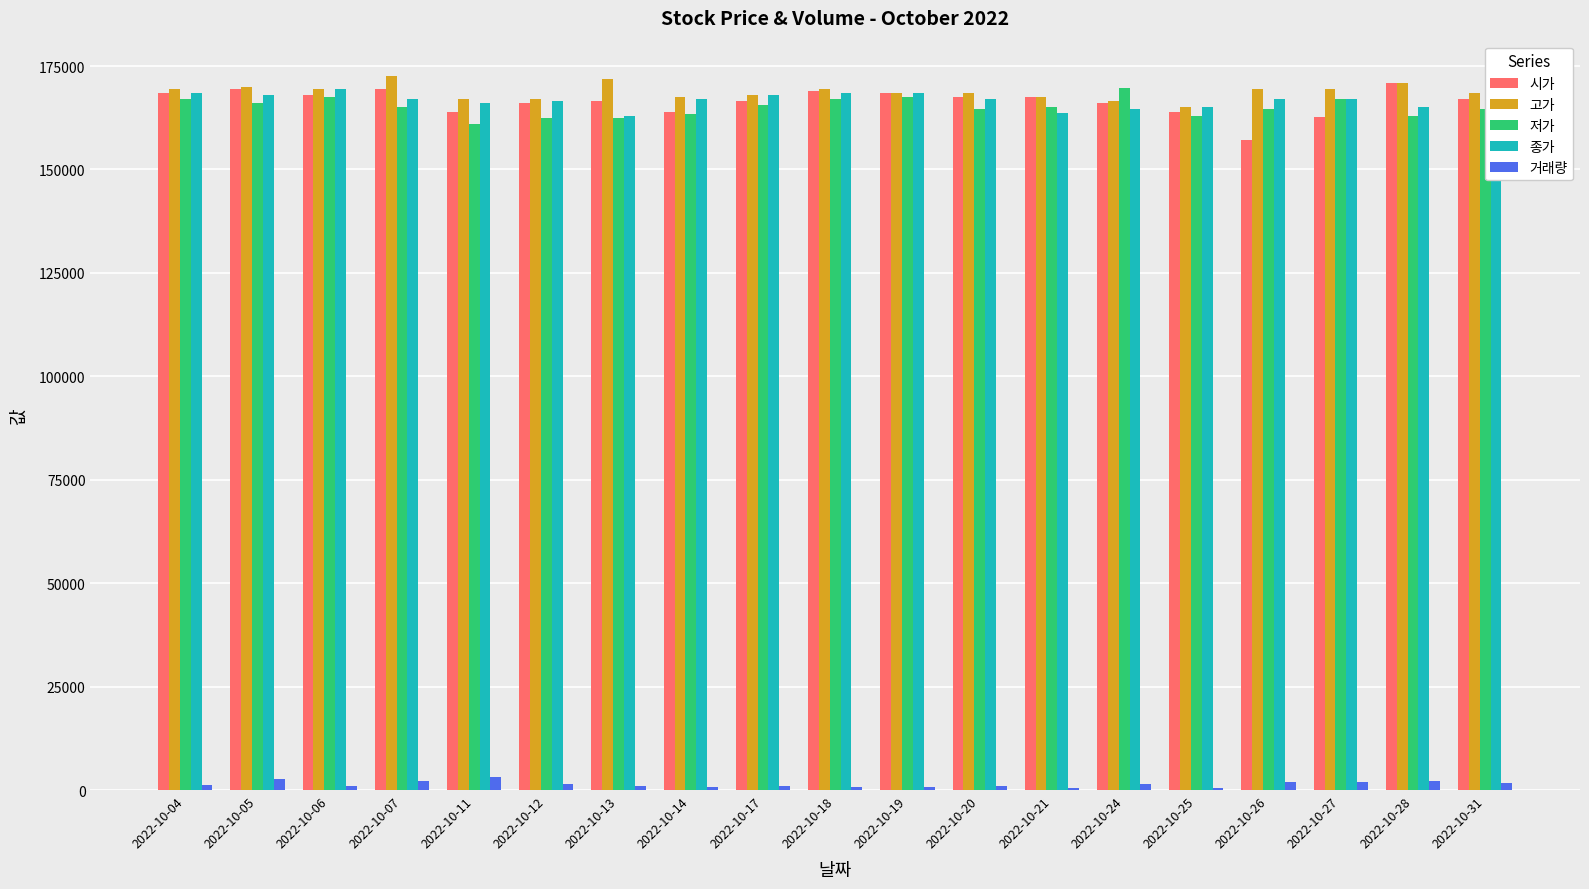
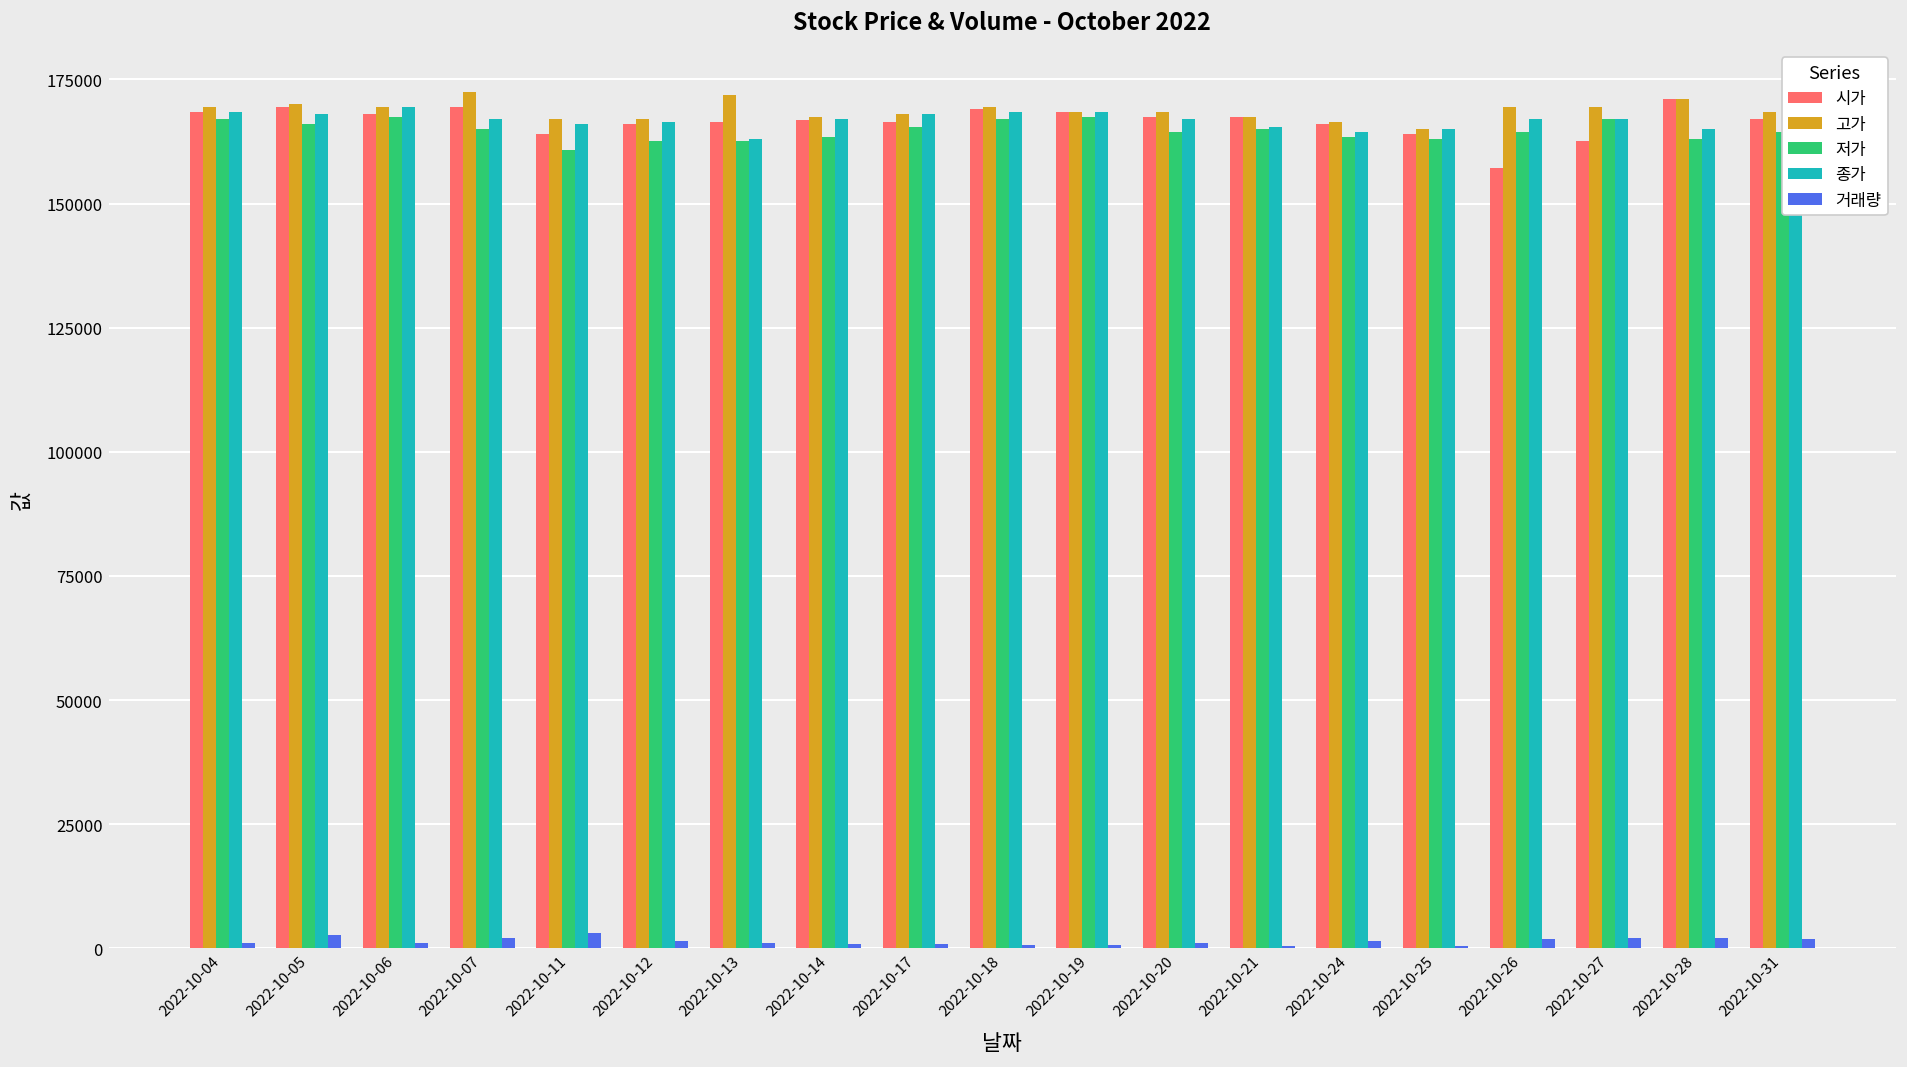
  {
    "시가": {
      "2022-10-04": 169000,
      "2022-10-05": 170000,
      "2022-10-06": 168000,
      "2022-10-07": 170000,
      "2022-10-11": 164000,
      "2022-10-12": 166000,
      "2022-10-13": 167000,
-     "2022-10-14": 164000,
+     "2022-10-14": 167000,
      "2022-10-17": 167000,
      "2022-10-18": 169000,
      "2022-10-19": 169000,
      "2022-10-20": 168000,
      "2022-10-21": 168000,
      "2022-10-24": 166000,
      "2022-10-25": 164000,
      "2022-10-26": 157000,
      "2022-10-27": 163000,
      "2022-10-28": 171000,
      "2022-10-31": 167000
    },
    "고가": {
      "2022-10-04": 170000,
      "2022-10-05": 170000,
      "2022-10-06": 170000,
      "2022-10-07": 173000,
      "2022-10-11": 167000,
      "2022-10-12": 167000,
      "2022-10-13": 172000,
      "2022-10-14": 168000,
      "2022-10-17": 168000,
      "2022-10-18": 170000,
      "2022-10-19": 169000,
      "2022-10-20": 169000,
      "2022-10-21": 168000,
      "2022-10-24": 167000,
      "2022-10-25": 165000,
      "2022-10-26": 170000,
      "2022-10-27": 170000,
      "2022-10-28": 171000,
      "2022-10-31": 169000
    },
    "저가": {
      "2022-10-04": 167000,
      "2022-10-05": 166000,
      "2022-10-06": 168000,
      "2022-10-07": 165000,
      "2022-10-11": 161000,
      "2022-10-12": 163000,
      "2022-10-13": 163000,
      "2022-10-14": 164000,
      "2022-10-17": 166000,
      "2022-10-18": 167000,
      "2022-10-19": 168000,
      "2022-10-20": 165000,
      "2022-10-21": 165000,
-     "2022-10-24": 170000,
+     "2022-10-24": 164000,
      "2022-10-25": 163000,
      "2022-10-26": 165000,
      "2022-10-27": 167000,
      "2022-10-28": 163000
    },
    "종가": {
      "2022-10-04": 169000,
      "2022-10-05": 168000,
      "2022-10-06": 170000,
      "2022-10-07": 167000,
      "2022-10-11": 166000,
      "2022-10-12": 167000,
      "2022-10-13": 163000,
      "2022-10-14": 167000,
      "2022-10-17": 168000,
      "2022-10-18": 169000,
      "2022-10-19": 169000,
      "2022-10-20": 167000,
-     "2022-10-21": 164000,
+     "2022-10-21": 166000,
      "2022-10-24": 165000,
      "2022-10-25": 165000,
      "2022-10-26": 167000,
      "2022-10-27": 167000,
      "2022-10-28": 165000
    },
    "거래량": {
      "2022-10-04": 1000,
      "2022-10-05": 3000,
      "2022-10-06": 1000,
      "2022-10-07": 2000,
      "2022-10-11": 3000,
      "2022-10-12": 1000,
      "2022-10-13": 1000,
      "2022-10-14": 1000,
      "2022-10-17": 1000,
      "2022-10-18": 1000,
      "2022-10-19": 1000,
      "2022-10-20": 1000,
      "2022-10-24": 2000,
      "2022-10-26": 2000,
      "2022-10-27": 2000,
      "2022-10-28": 2000,
      "2022-10-31": 2000
    }
  }
